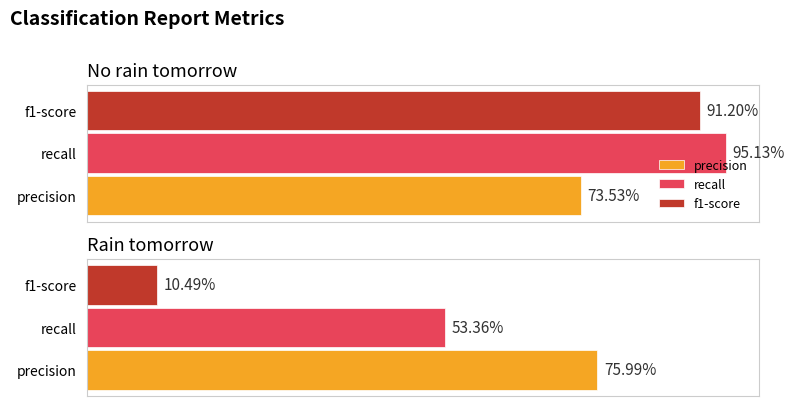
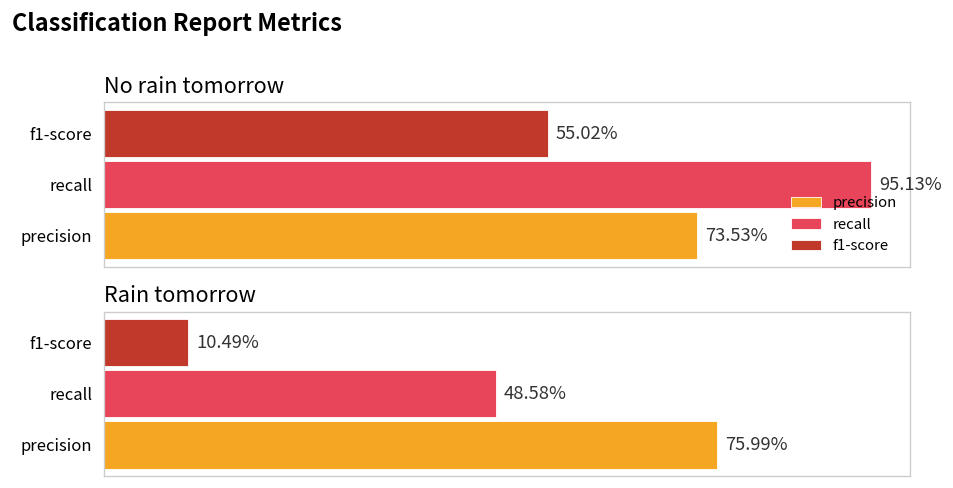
  {
    "No rain tomorrow": {
-     "f1-score": "91.20%",
+     "f1-score": "55.02%",
      "recall": "95.13%",
      "precision": "73.53%"
    },
    "Rain tomorrow": {
      "f1-score": "10.49%",
-     "recall": "53.36%",
+     "recall": "48.58%",
      "precision": "75.99%"
    }
  }
